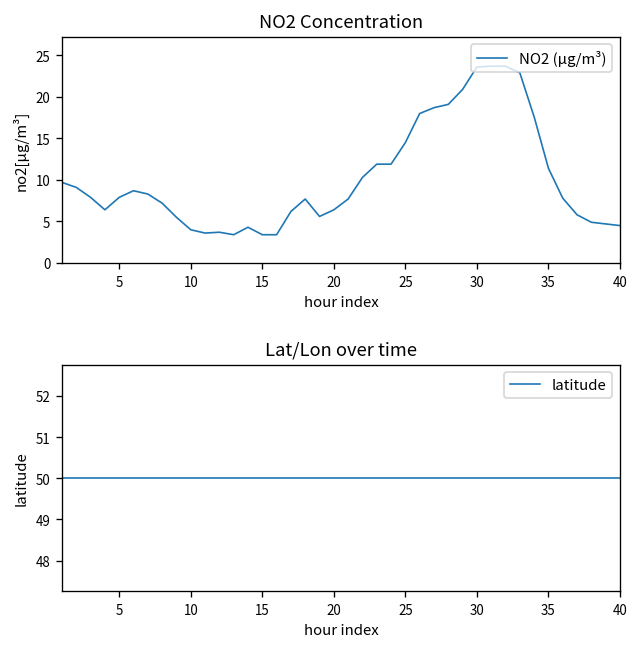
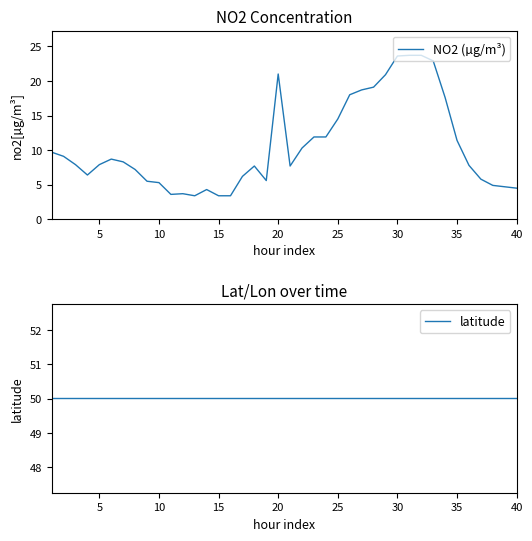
  {
    "NO2 Concentration": {
      "5": 8,
-     "10": 4,
+     "10": 5,
      "15": 3,
-     "20": 6,
+     "20": 21,
      "25": 15,
      "35": 11,
      "40": 5
    },
    "Lat/Lon over time": {
      "5": 50.0,
      "10": 50.0,
      "15": 50.0,
      "20": 50.0,
      "25": 50.0,
      "30": 50.0,
      "35": 50.0,
      "40": 50.0
    }
  }
